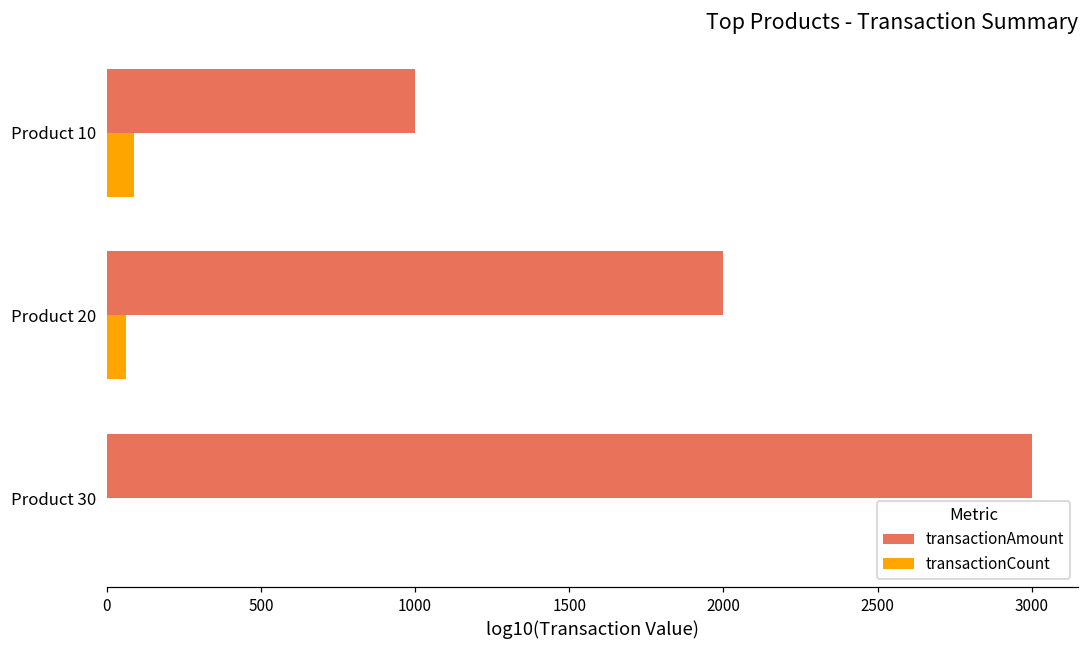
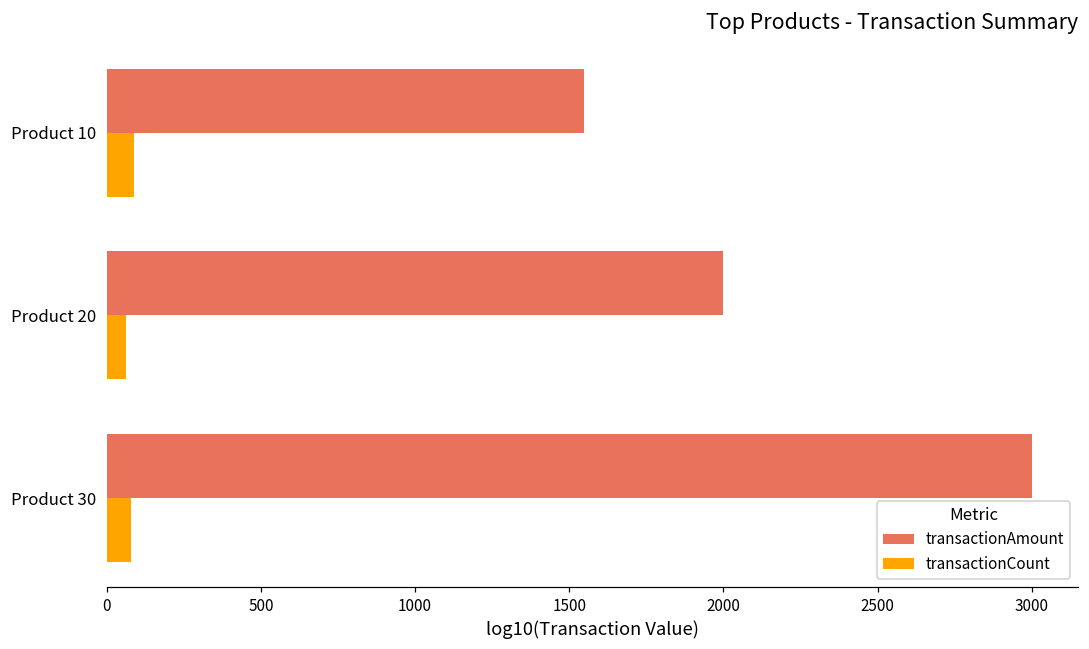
  {
    "transactionAmount": {
-     "Product 10": 1000,
+     "Product 10": 1550,
      "Product 20": 2000,
      "Product 30": 3000
    },
    "transactionCount": {
      "Product 10": 90,
      "Product 20": 60,
-     "Product 30": 0
+     "Product 30": 80
    }
  }
